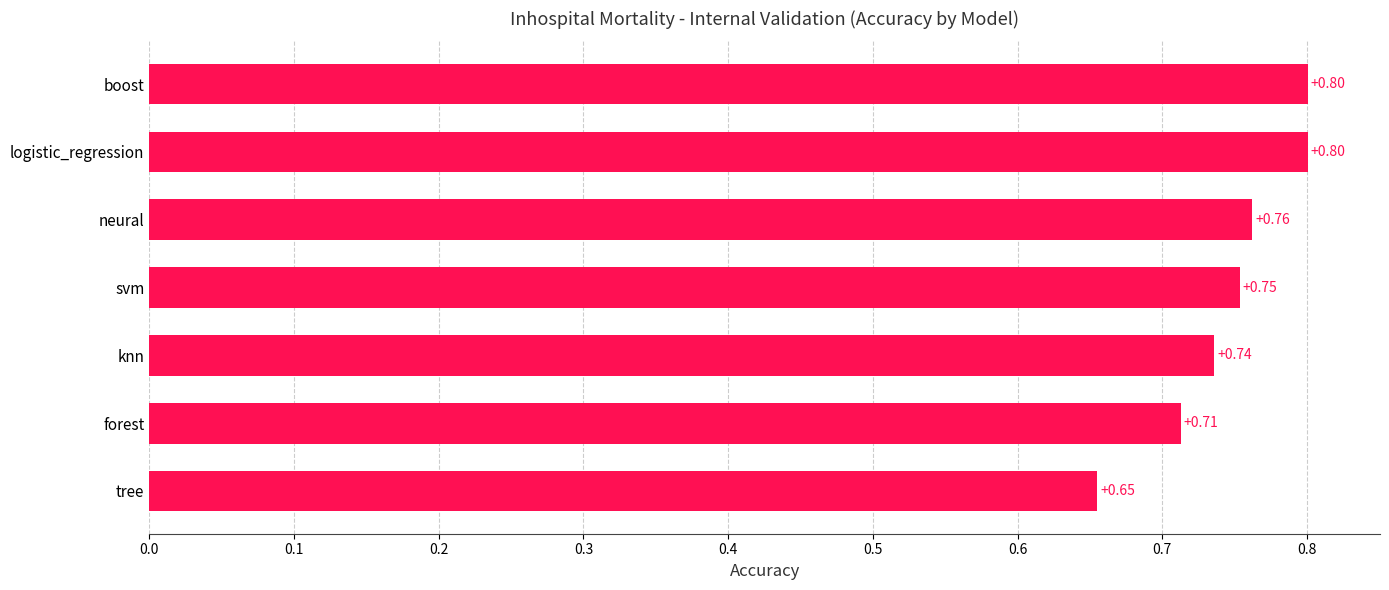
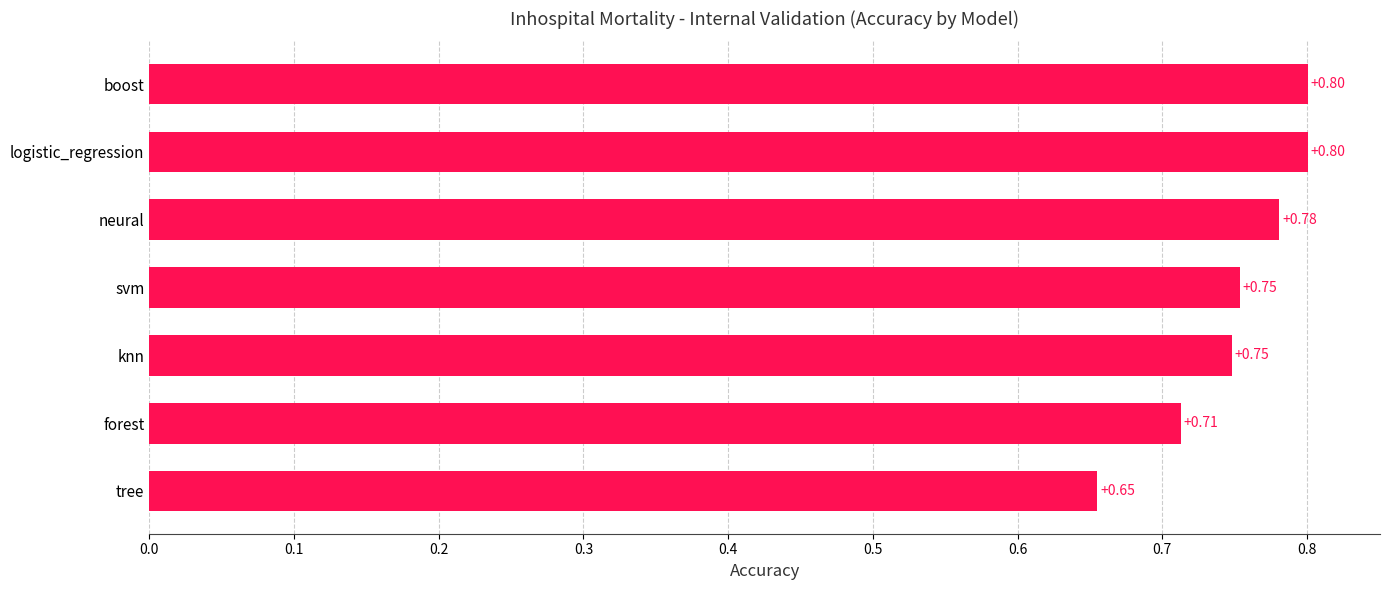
  {
    "boost": "+0.80",
    "logistic_regression": "+0.80",
-   "neural": "+0.76",
+   "neural": "+0.78",
    "svm": "+0.75",
-   "knn": "+0.74",
+   "knn": "+0.75",
    "forest": "+0.71",
    "tree": "+0.65"
  }
